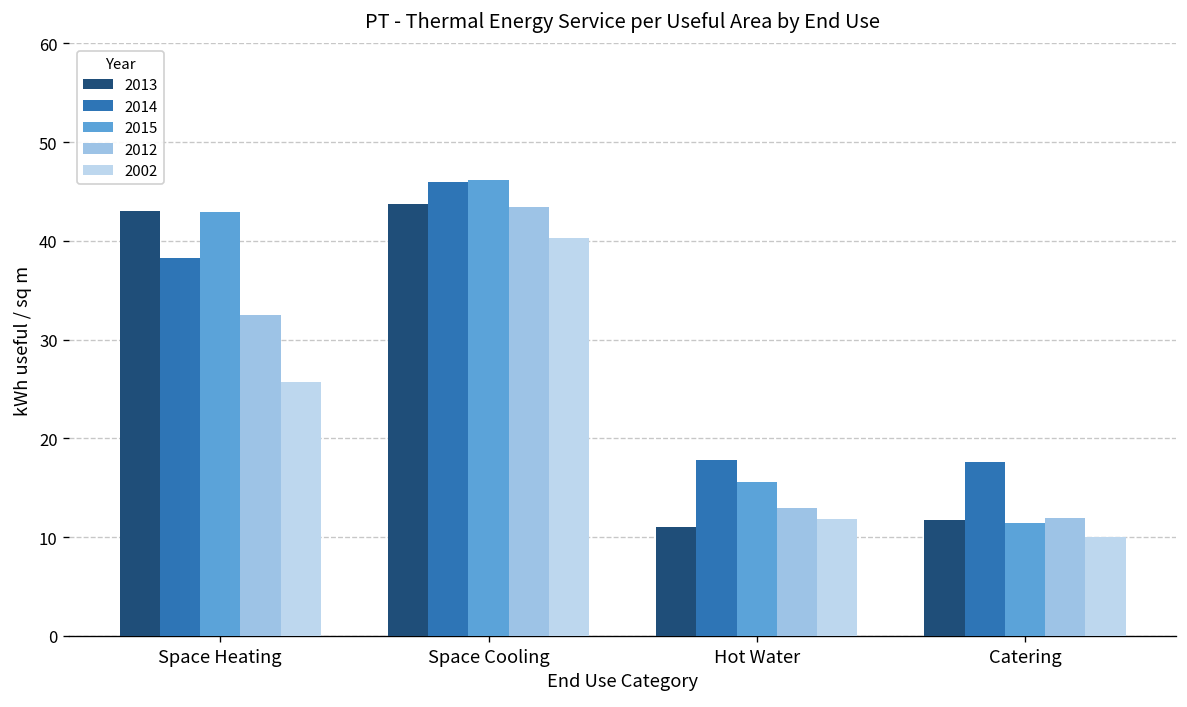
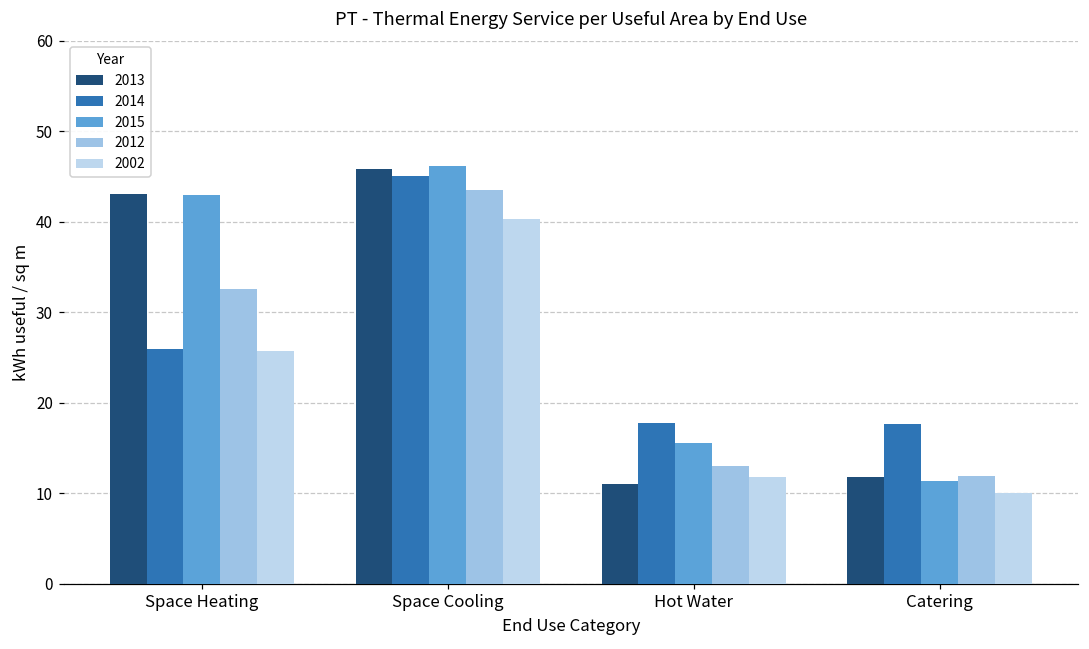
  {
    "2013": {
      "Space Heating": 43,
-     "Space Cooling": 44,
+     "Space Cooling": 46,
      "Hot Water": 11,
      "Catering": 12
    },
    "2014": {
-     "Space Heating": 38,
-     "Space Cooling": 46,
+     "Space Heating": 26,
+     "Space Cooling": 45,
      "Hot Water": 18,
      "Catering": 18
    },
    "2015": {
      "Space Heating": 43,
      "Space Cooling": 46,
      "Hot Water": 16,
      "Catering": 11
    }
  }
